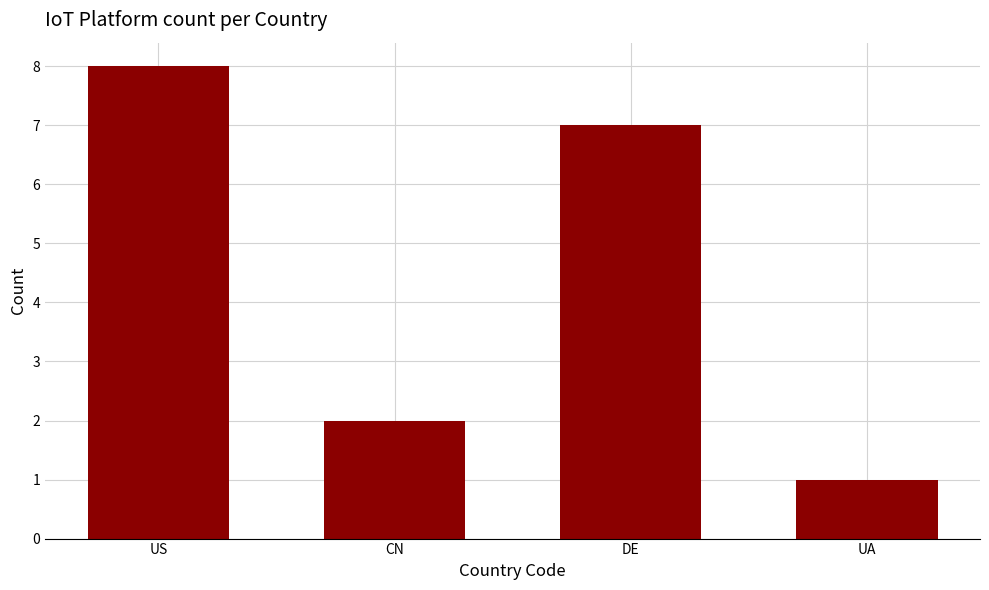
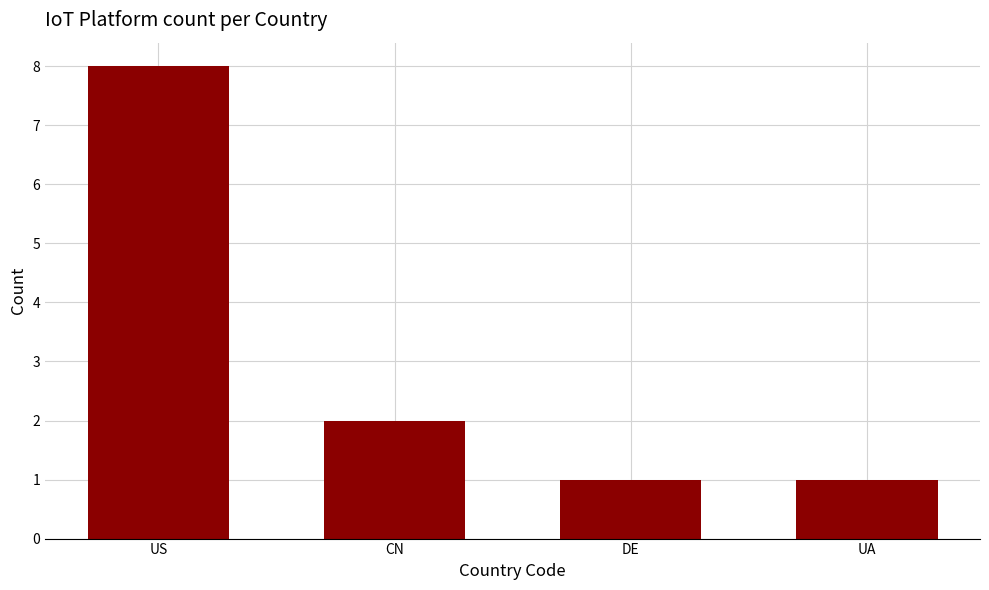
  {
    "US": 8,
    "CN": 2,
-   "DE": 7,
+   "DE": 1,
    "UA": 1
  }
